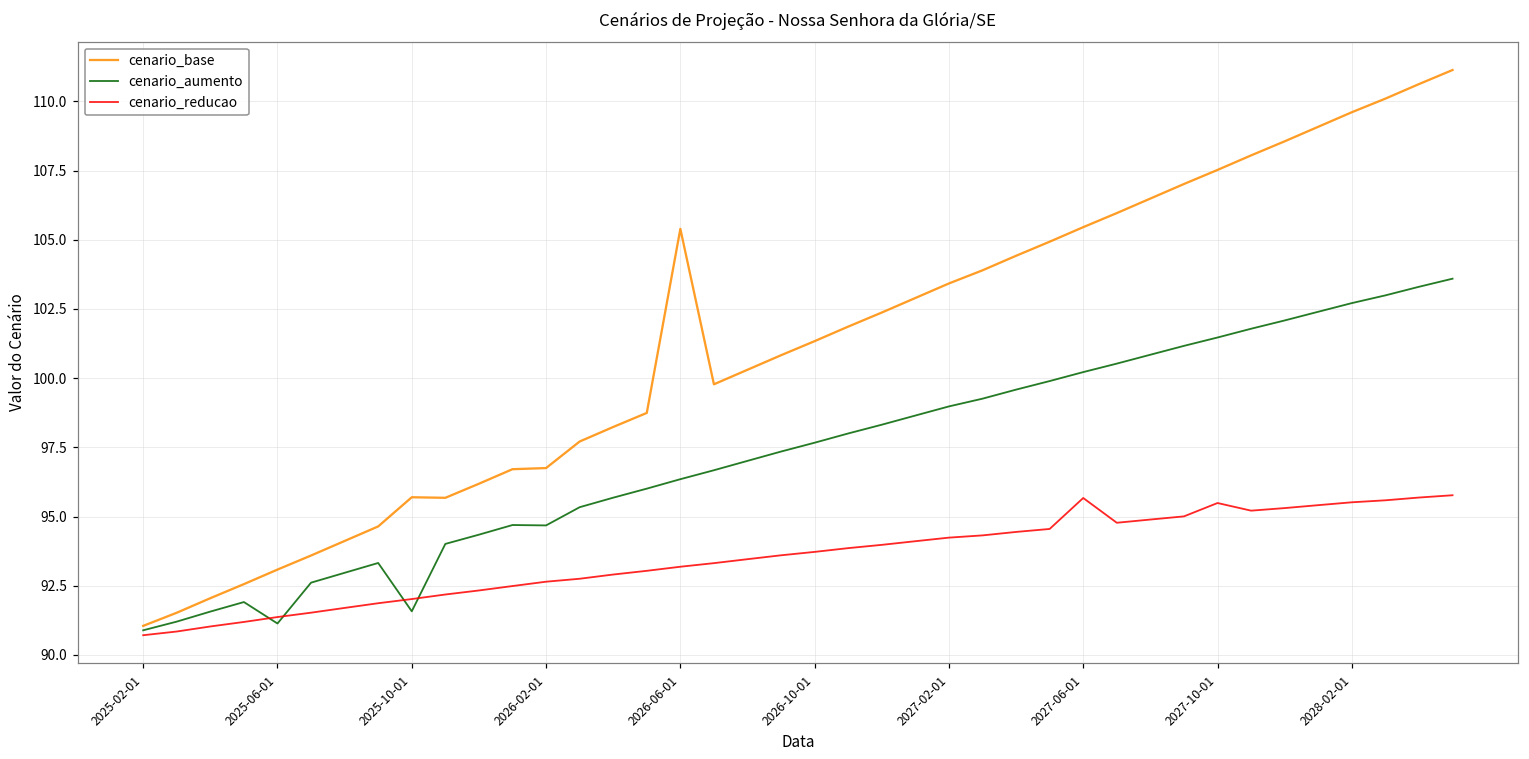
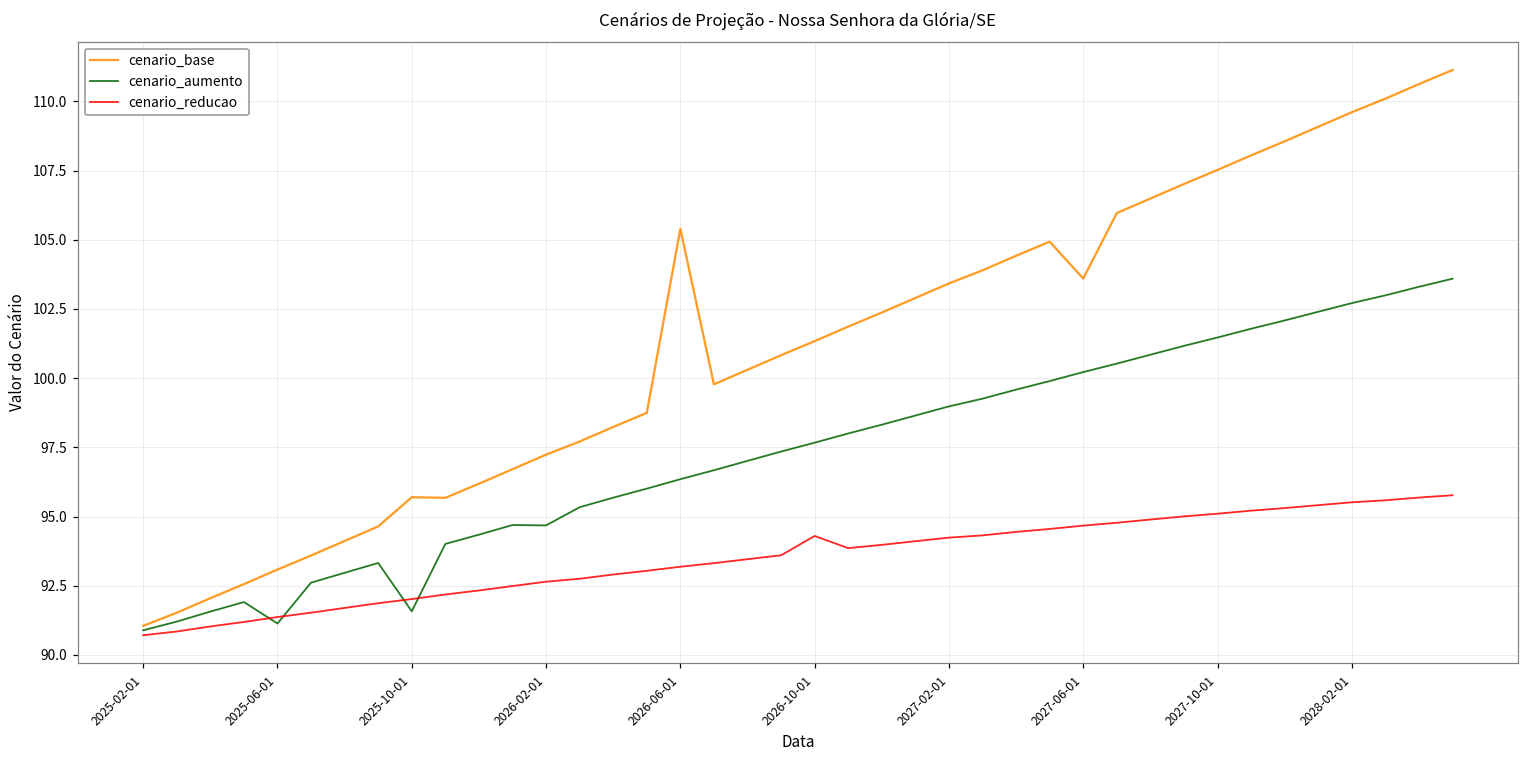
  {
    "cenario_base": {
      "2025-02-01": 91.1,
      "2025-06-01": 93.1,
      "2025-10-01": 95.7,
-     "2026-02-01": 96.8,
+     "2026-02-01": 97.2,
      "2026-06-01": 105.4,
      "2026-10-01": 101.3,
      "2027-02-01": 103.4,
-     "2027-06-01": 105.5,
+     "2027-06-01": 103.6,
      "2027-10-01": 107.5,
      "2028-02-01": 109.6
    },
    "cenario_aumento": {
      "2025-02-01": 90.9,
      "2025-06-01": 91.1,
      "2025-10-01": 91.6,
      "2026-02-01": 94.7,
      "2026-06-01": 96.4,
      "2026-10-01": 97.7,
      "2027-02-01": 99.0,
      "2027-06-01": 100.2,
      "2027-10-01": 101.5,
      "2028-02-01": 102.7
    },
    "cenario_reducao": {
      "2025-02-01": 90.7,
      "2025-06-01": 91.4,
      "2025-10-01": 92.0,
      "2026-02-01": 92.6,
      "2026-06-01": 93.2,
-     "2026-10-01": 93.7,
+     "2026-10-01": 94.3,
      "2027-02-01": 94.2,
-     "2027-06-01": 95.7,
-     "2027-10-01": 95.5,
+     "2027-06-01": 94.7,
+     "2027-10-01": 95.1,
      "2028-02-01": 95.5
    }
  }
